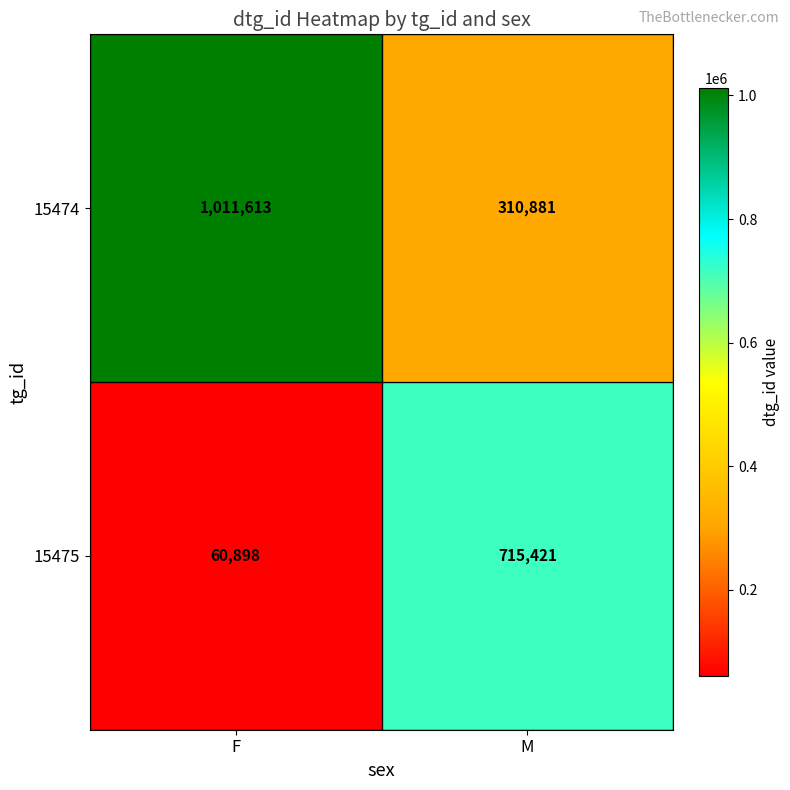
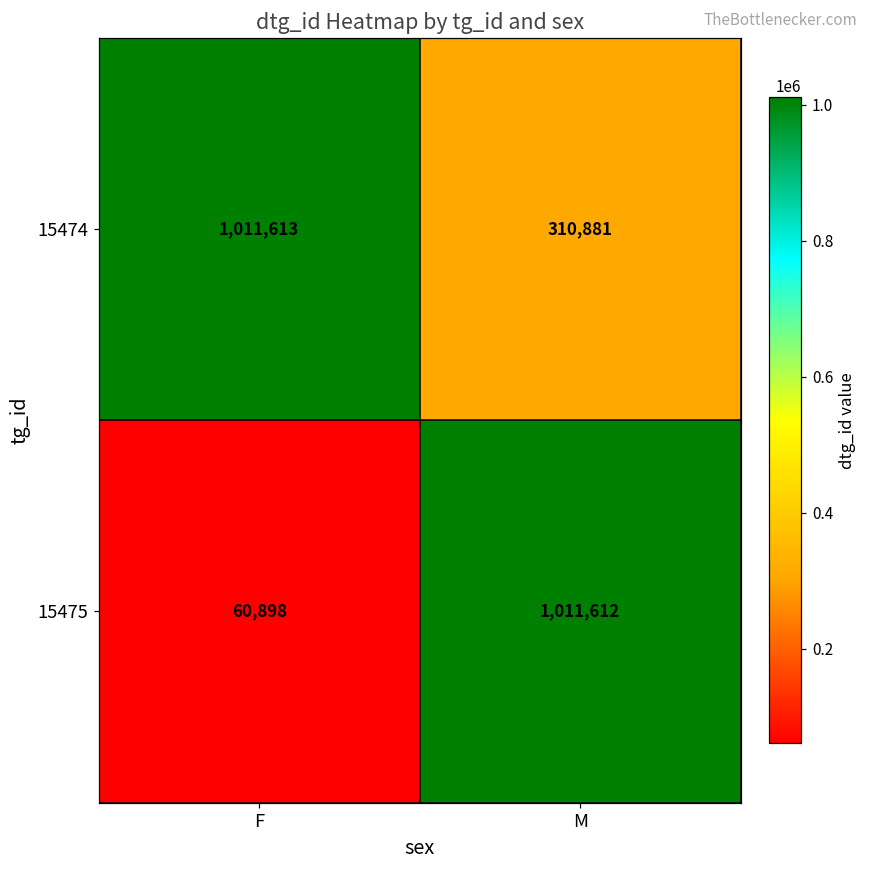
  {
    "15474": {
      "F": "1,011,613",
      "M": "310,881"
    },
    "15475": {
      "F": "60,898",
-     "M": "715,421"
+     "M": "1,011,612"
    }
  }
